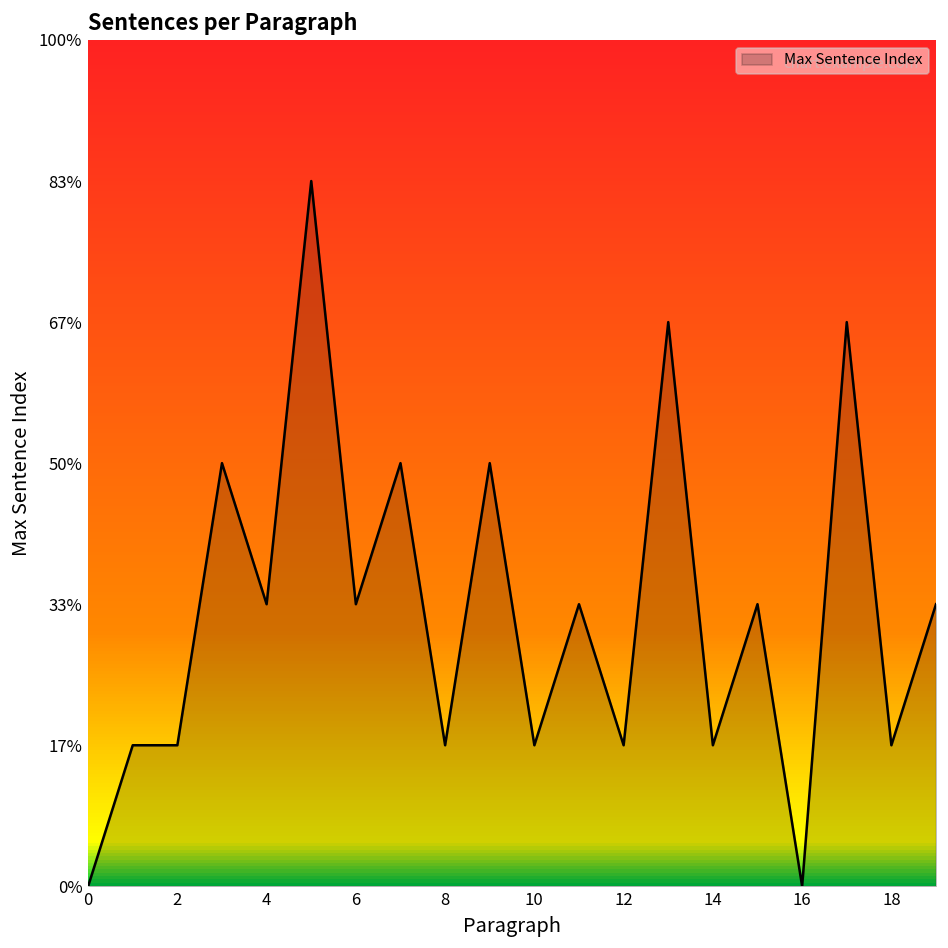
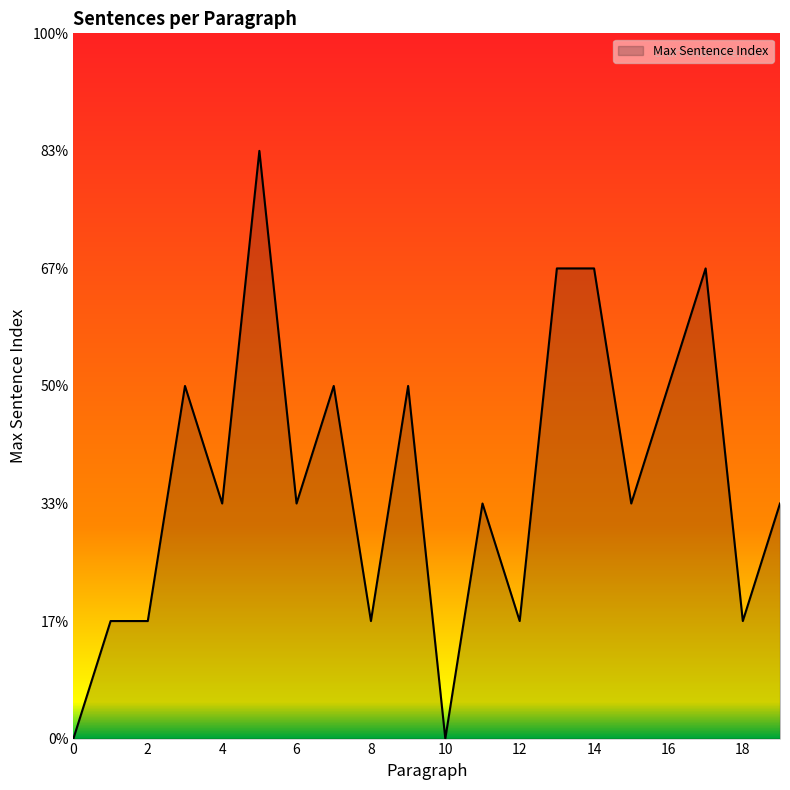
  {
    "0": "0%",
    "2": "17%",
    "4": "33%",
    "6": "33%",
    "8": "17%",
-   "10": "17%",
+   "10": "0%",
    "12": "17%",
-   "14": "17%",
-   "16": "0%",
+   "14": "67%",
+   "16": "50%",
    "18": "17%"
  }
